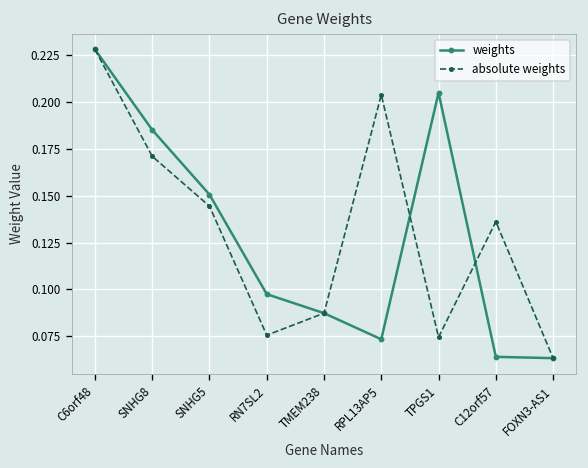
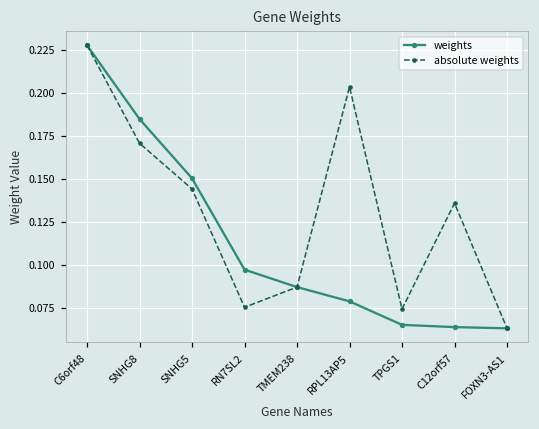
  {
    "weights": {
      "SNHG8": 0.185,
      "SNHG5": 0.151,
      "RN7SL2": 0.097,
-     "RPL13AP5": 0.073,
-     "TPGS1": 0.205,
+     "RPL13AP5": 0.079,
+     "TPGS1": 0.065,
      "C12orf57": 0.064
    },
    "absolute weights": {
      "SNHG8": 0.171,
      "SNHG5": 0.144,
      "RN7SL2": 0.076,
      "RPL13AP5": 0.204,
      "TPGS1": 0.075,
      "C12orf57": 0.136
    }
  }
